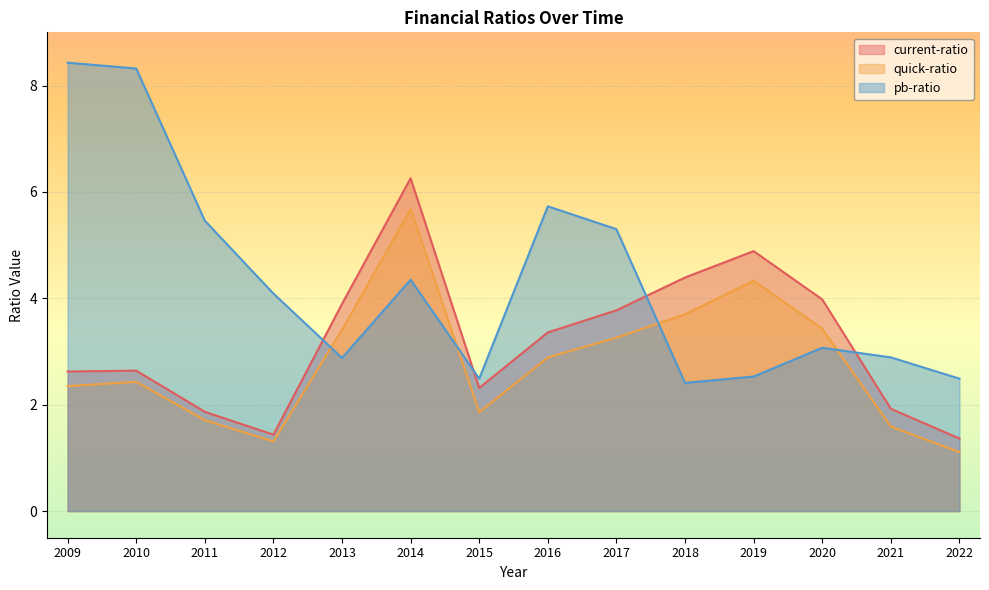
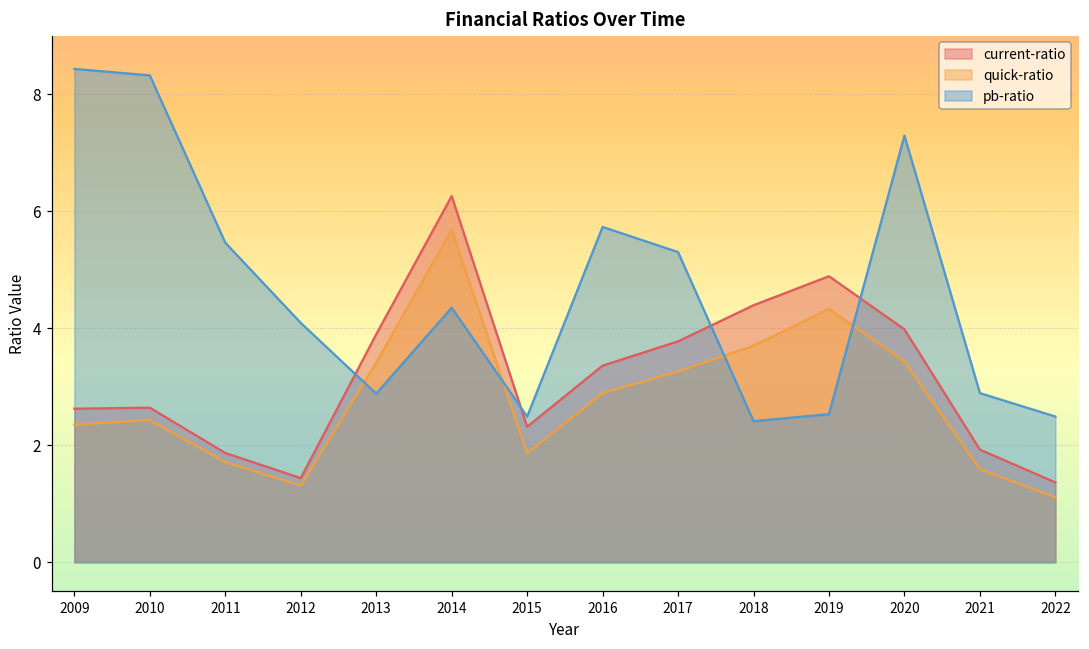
  {
    "pb-ratio": {
      "2009": 8.4,
      "2010": 8.3,
      "2011": 5.5,
      "2012": 4.1,
      "2013": 2.9,
      "2014": 4.4,
      "2015": 2.5,
      "2016": 5.7,
      "2017": 5.3,
      "2018": 2.4,
      "2019": 2.5,
-     "2020": 3.1,
+     "2020": 7.3,
      "2021": 2.9,
      "2022": 2.5
    }
  }
